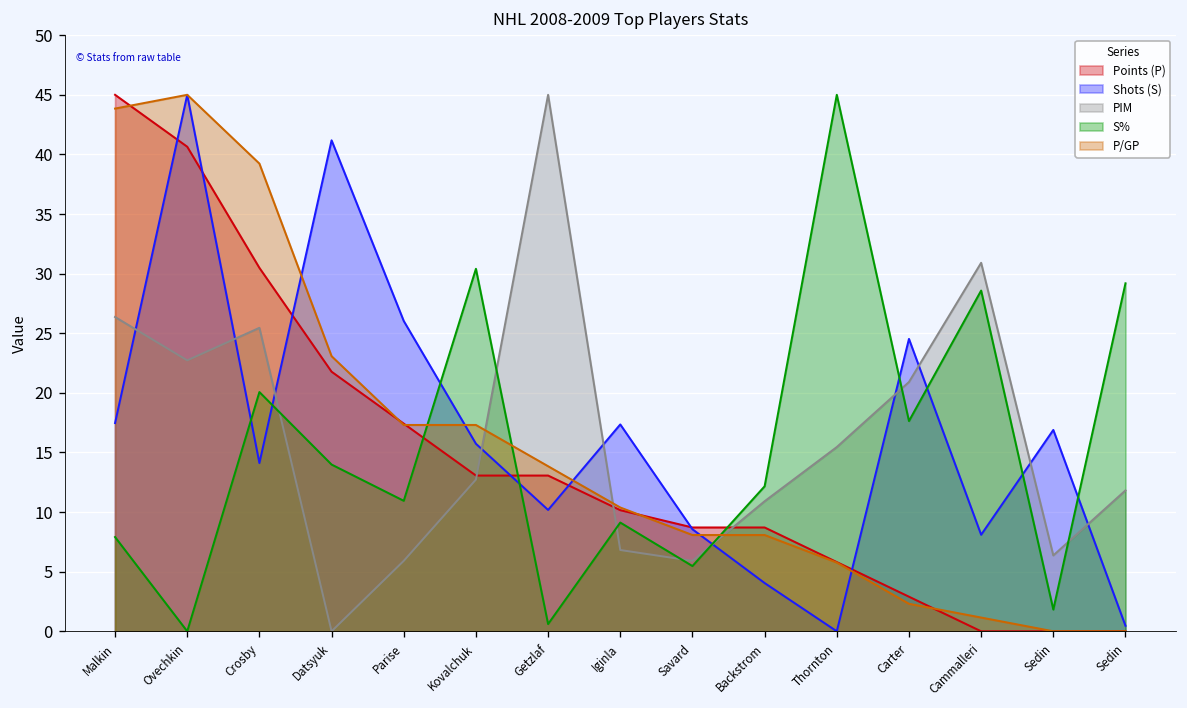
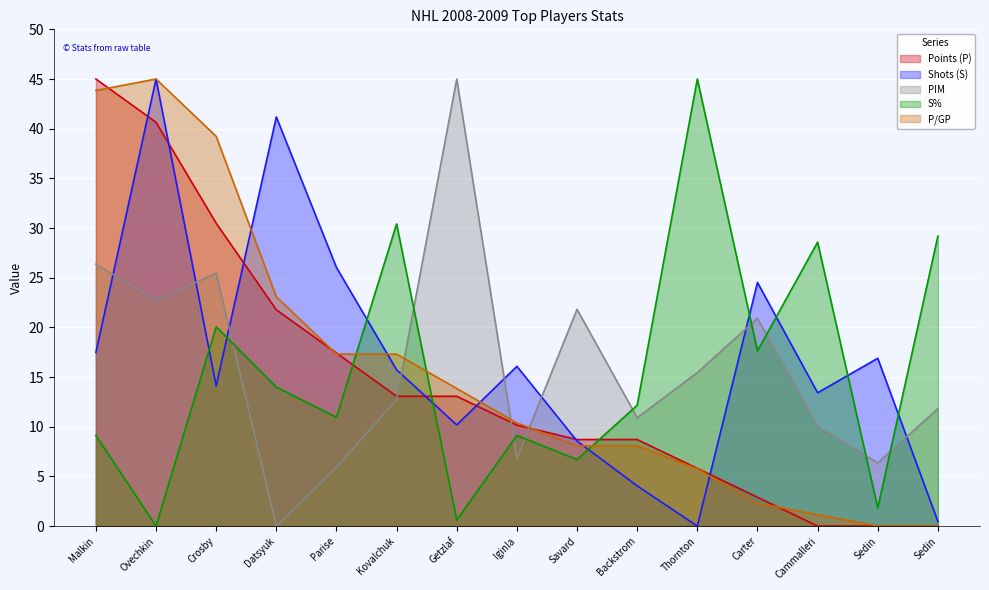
  {
    "Shots (S)": {
      "Malkin": 17,
      "Crosby": 14,
      "Datsyuk": 41,
      "Parise": 26,
      "Kovalchuk": 16,
      "Getzlaf": 10,
-     "Iginla": 17,
+     "Iginla": 16,
      "Backstrom": 4,
      "Thornton": 0,
      "Carter": 25,
-     "Cammalleri": 8
+     "Cammalleri": 13
    },
    "PIM": {
      "Malkin": 26,
      "Ovechkin": 23,
      "Crosby": 25,
      "Datsyuk": 0,
      "Parise": 6,
      "Kovalchuk": 13,
      "Getzlaf": 45,
      "Iginla": 7,
-     "Savard": 6,
+     "Savard": 22,
      "Backstrom": 11,
      "Thornton": 15,
      "Carter": 21,
-     "Cammalleri": 31
+     "Cammalleri": 10
    },
    "S%": {
-     "Malkin": 8,
+     "Malkin": 9,
      "Ovechkin": 0,
      "Crosby": 20,
      "Datsyuk": 14,
      "Parise": 11,
      "Kovalchuk": 30,
      "Getzlaf": 1,
      "Iginla": 9,
-     "Savard": 5,
+     "Savard": 7,
      "Backstrom": 12,
      "Thornton": 45,
      "Carter": 18,
      "Cammalleri": 29
    }
  }
